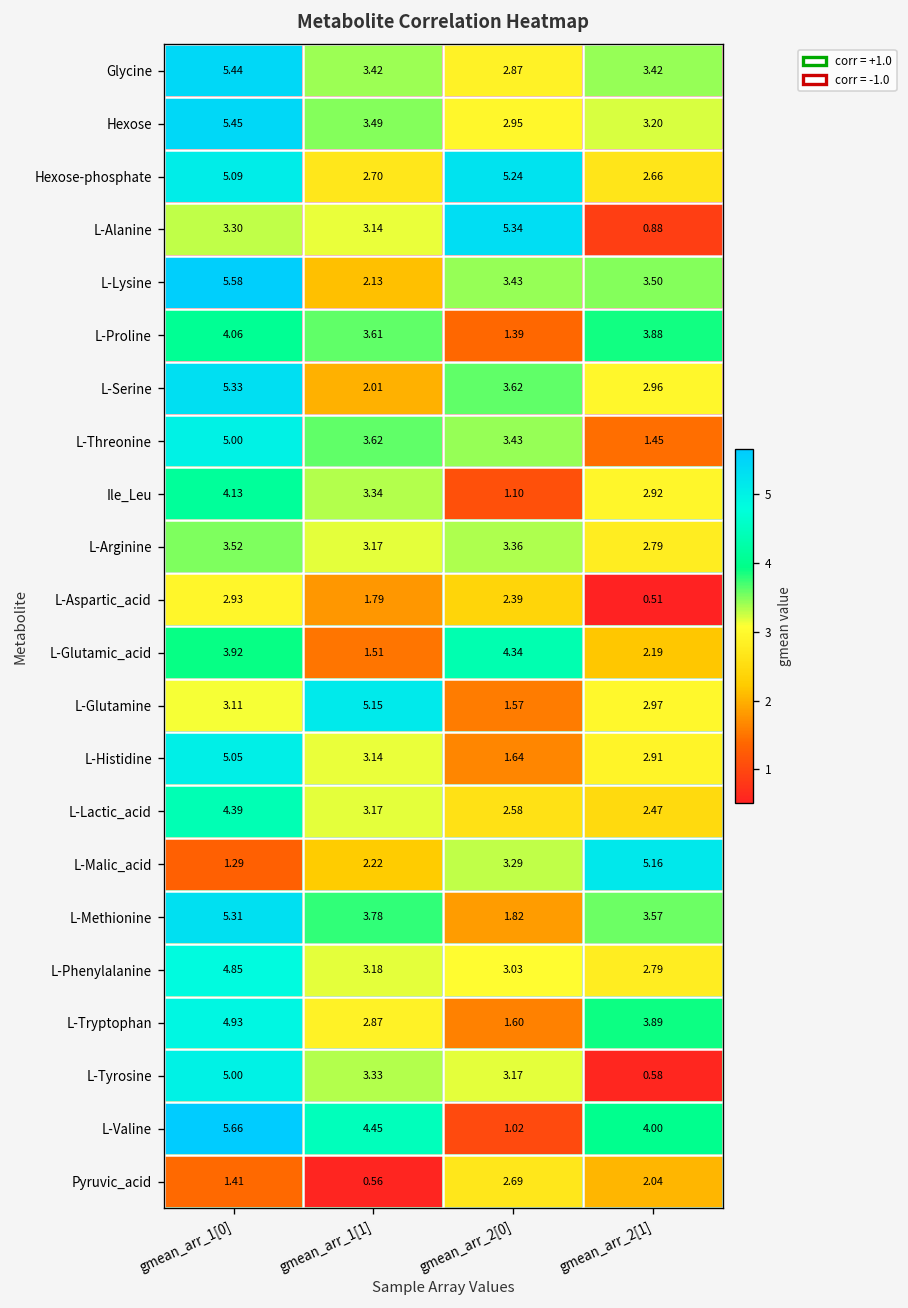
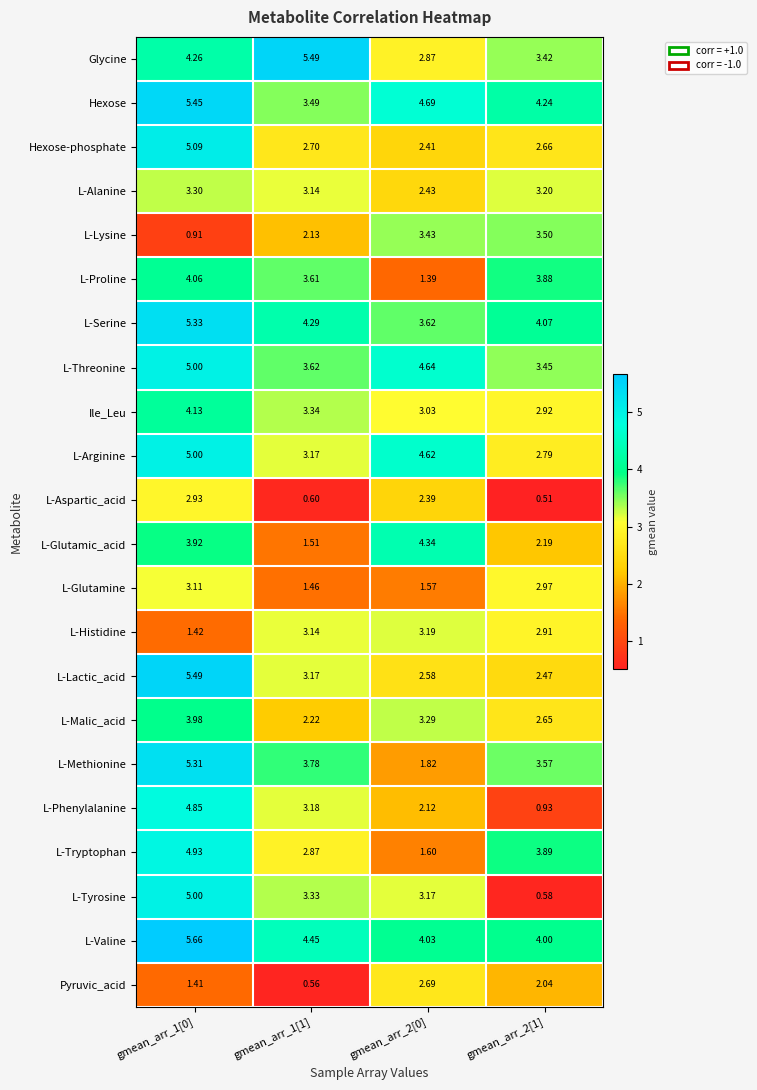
  {
    "Glycine": {
-     "gmean_arr_1[0]": 5.44,
-     "gmean_arr_1[1]": 3.42,
+     "gmean_arr_1[0]": 4.26,
+     "gmean_arr_1[1]": 5.49,
      "gmean_arr_2[0]": 2.87,
      "gmean_arr_2[1]": 3.42
    },
    "Hexose": {
      "gmean_arr_1[0]": 5.45,
      "gmean_arr_1[1]": 3.49,
-     "gmean_arr_2[0]": 2.95,
-     "gmean_arr_2[1]": 3.20
+     "gmean_arr_2[0]": 4.69,
+     "gmean_arr_2[1]": 4.24
    },
    "Hexose-phosphate": {
      "gmean_arr_1[0]": 5.09,
      "gmean_arr_1[1]": 2.70,
-     "gmean_arr_2[0]": 5.24,
+     "gmean_arr_2[0]": 2.41,
      "gmean_arr_2[1]": 2.66
    },
    "L-Alanine": {
      "gmean_arr_1[0]": 3.30,
      "gmean_arr_1[1]": 3.14,
-     "gmean_arr_2[0]": 5.34,
-     "gmean_arr_2[1]": 0.88
+     "gmean_arr_2[0]": 2.43,
+     "gmean_arr_2[1]": 3.20
    },
    "L-Lysine": {
-     "gmean_arr_1[0]": 5.58,
+     "gmean_arr_1[0]": 0.91,
      "gmean_arr_1[1]": 2.13,
      "gmean_arr_2[0]": 3.43,
      "gmean_arr_2[1]": 3.50
    },
    "L-Proline": {
      "gmean_arr_1[0]": 4.06,
      "gmean_arr_1[1]": 3.61,
      "gmean_arr_2[0]": 1.39,
      "gmean_arr_2[1]": 3.88
    },
    "L-Serine": {
      "gmean_arr_1[0]": 5.33,
-     "gmean_arr_1[1]": 2.01,
+     "gmean_arr_1[1]": 4.29,
      "gmean_arr_2[0]": 3.62,
-     "gmean_arr_2[1]": 2.96
+     "gmean_arr_2[1]": 4.07
    },
    "L-Threonine": {
      "gmean_arr_1[0]": 5.00,
      "gmean_arr_1[1]": 3.62,
-     "gmean_arr_2[0]": 3.43,
-     "gmean_arr_2[1]": 1.45
+     "gmean_arr_2[0]": 4.64,
+     "gmean_arr_2[1]": 3.45
    },
    "Ile_Leu": {
      "gmean_arr_1[0]": 4.13,
      "gmean_arr_1[1]": 3.34,
-     "gmean_arr_2[0]": 1.10,
+     "gmean_arr_2[0]": 3.03,
      "gmean_arr_2[1]": 2.92
    },
    "L-Arginine": {
-     "gmean_arr_1[0]": 3.52,
+     "gmean_arr_1[0]": 5.00,
      "gmean_arr_1[1]": 3.17,
-     "gmean_arr_2[0]": 3.36,
+     "gmean_arr_2[0]": 4.62,
      "gmean_arr_2[1]": 2.79
    },
    "L-Aspartic_acid": {
      "gmean_arr_1[0]": 2.93,
-     "gmean_arr_1[1]": 1.79,
+     "gmean_arr_1[1]": 0.60,
      "gmean_arr_2[0]": 2.39,
      "gmean_arr_2[1]": 0.51
    },
    "L-Glutamic_acid": {
      "gmean_arr_1[0]": 3.92,
      "gmean_arr_1[1]": 1.51,
      "gmean_arr_2[0]": 4.34,
      "gmean_arr_2[1]": 2.19
    },
    "L-Glutamine": {
      "gmean_arr_1[0]": 3.11,
-     "gmean_arr_1[1]": 5.15,
+     "gmean_arr_1[1]": 1.46,
      "gmean_arr_2[0]": 1.57,
      "gmean_arr_2[1]": 2.97
    },
    "L-Histidine": {
-     "gmean_arr_1[0]": 5.05,
+     "gmean_arr_1[0]": 1.42,
      "gmean_arr_1[1]": 3.14,
-     "gmean_arr_2[0]": 1.64,
+     "gmean_arr_2[0]": 3.19,
      "gmean_arr_2[1]": 2.91
    },
    "L-Lactic_acid": {
-     "gmean_arr_1[0]": 4.39,
+     "gmean_arr_1[0]": 5.49,
      "gmean_arr_1[1]": 3.17,
      "gmean_arr_2[0]": 2.58,
      "gmean_arr_2[1]": 2.47
    },
    "L-Malic_acid": {
-     "gmean_arr_1[0]": 1.29,
+     "gmean_arr_1[0]": 3.98,
      "gmean_arr_1[1]": 2.22,
      "gmean_arr_2[0]": 3.29,
-     "gmean_arr_2[1]": 5.16
+     "gmean_arr_2[1]": 2.65
    },
    "L-Methionine": {
      "gmean_arr_1[0]": 5.31,
      "gmean_arr_1[1]": 3.78,
      "gmean_arr_2[0]": 1.82,
      "gmean_arr_2[1]": 3.57
    },
    "L-Phenylalanine": {
      "gmean_arr_1[0]": 4.85,
      "gmean_arr_1[1]": 3.18,
-     "gmean_arr_2[0]": 3.03,
-     "gmean_arr_2[1]": 2.79
+     "gmean_arr_2[0]": 2.12,
+     "gmean_arr_2[1]": 0.93
    },
    "L-Tryptophan": {
      "gmean_arr_1[0]": 4.93,
      "gmean_arr_1[1]": 2.87,
      "gmean_arr_2[0]": 1.60,
      "gmean_arr_2[1]": 3.89
    },
    "L-Tyrosine": {
      "gmean_arr_1[0]": 5.00,
      "gmean_arr_1[1]": 3.33,
      "gmean_arr_2[0]": 3.17,
      "gmean_arr_2[1]": 0.58
    },
    "L-Valine": {
      "gmean_arr_1[0]": 5.66,
      "gmean_arr_1[1]": 4.45,
-     "gmean_arr_2[0]": 1.02,
+     "gmean_arr_2[0]": 4.03,
      "gmean_arr_2[1]": 4.00
    },
    "Pyruvic_acid": {
      "gmean_arr_1[0]": 1.41,
      "gmean_arr_1[1]": 0.56,
      "gmean_arr_2[0]": 2.69,
      "gmean_arr_2[1]": 2.04
    }
  }
